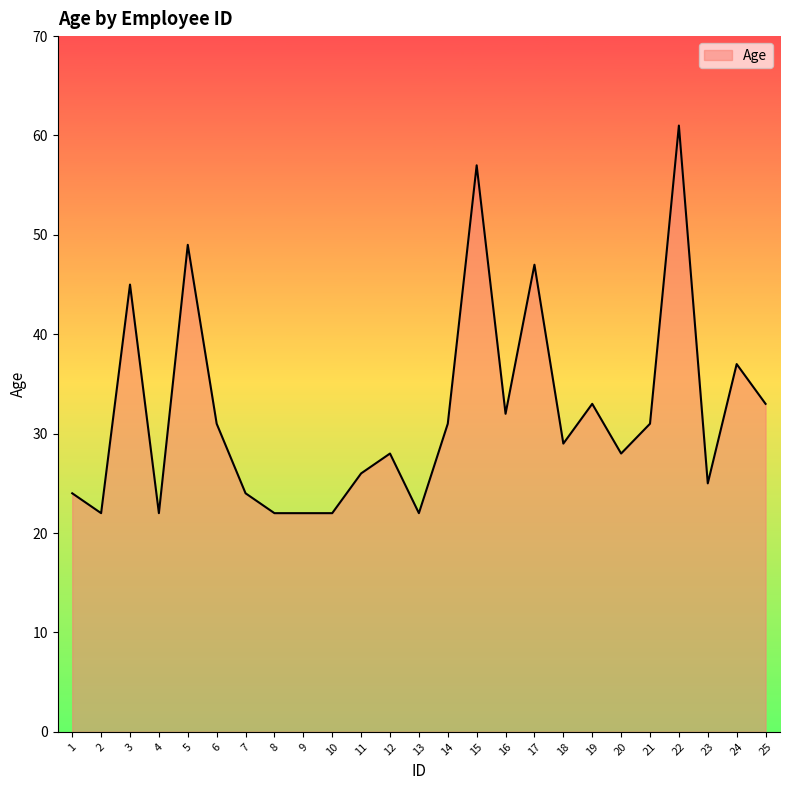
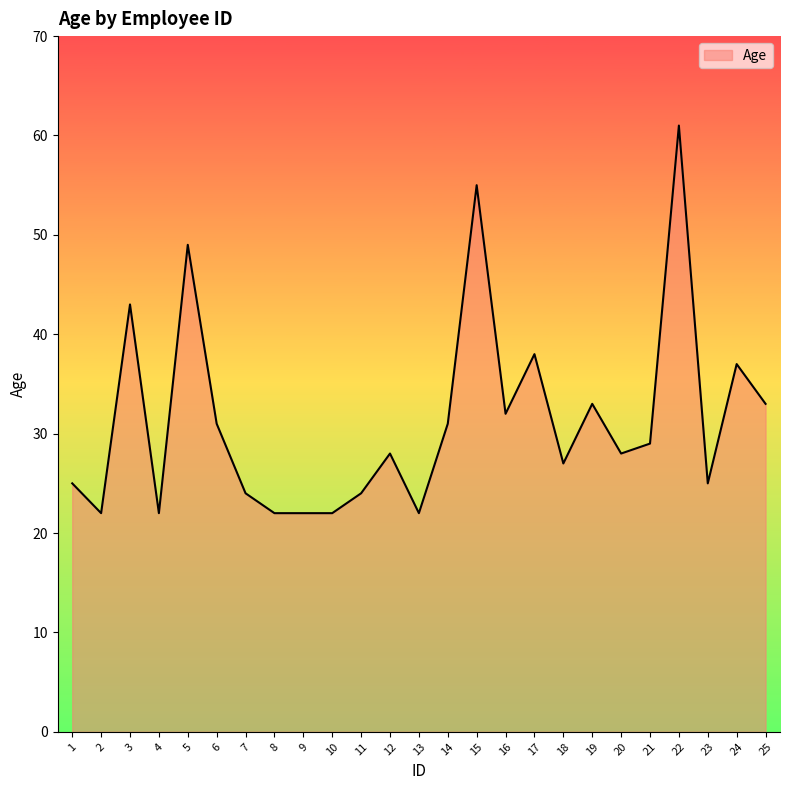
  {
-   "1": 24,
+   "1": 25,
    "2": 22,
-   "3": 45,
+   "3": 43,
    "4": 22,
    "5": 49,
    "6": 31,
    "7": 24,
    "8": 22,
    "9": 22,
    "10": 22,
-   "11": 26,
+   "11": 24,
    "12": 28,
    "13": 22,
    "14": 31,
-   "15": 57,
+   "15": 55,
    "16": 32,
-   "17": 47,
-   "18": 29,
+   "17": 38,
+   "18": 27,
    "19": 33,
    "20": 28,
-   "21": 31,
+   "21": 29,
    "22": 61,
    "23": 25,
    "24": 37,
    "25": 33
  }
